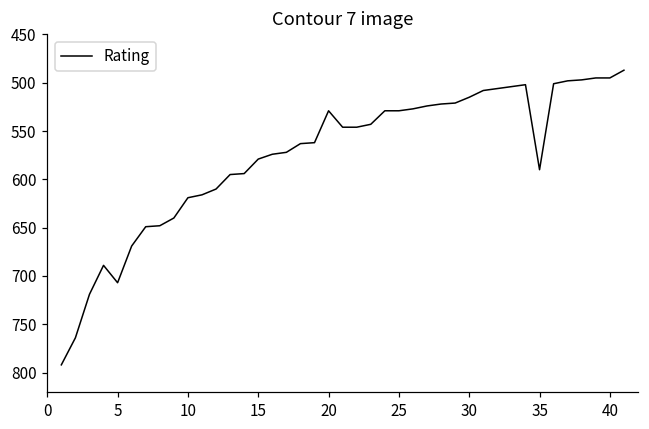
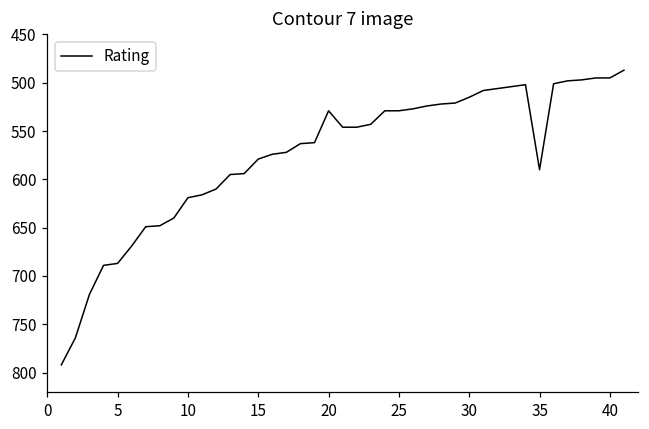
  {
-   "5": 710,
+   "5": 690,
    "10": 620,
    "15": 580,
    "20": 530,
    "25": 530,
    "30": 520,
    "35": 590,
    "40": 500
  }
